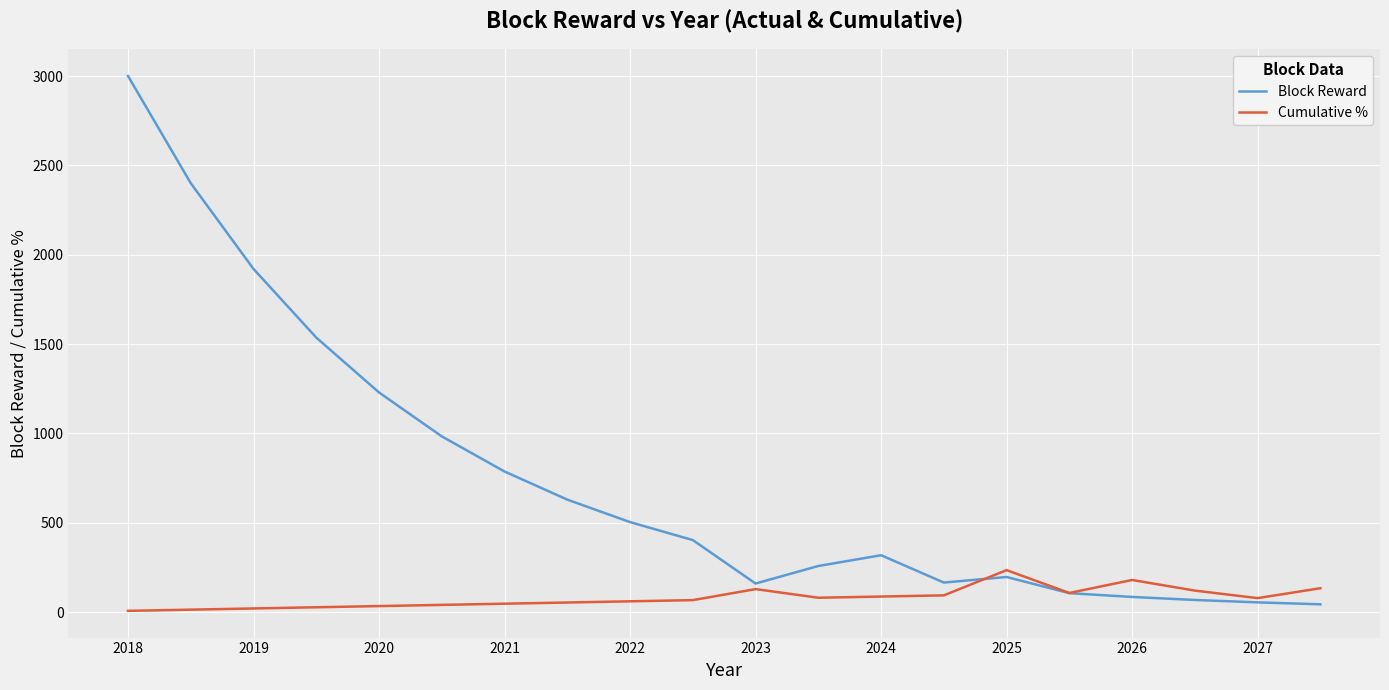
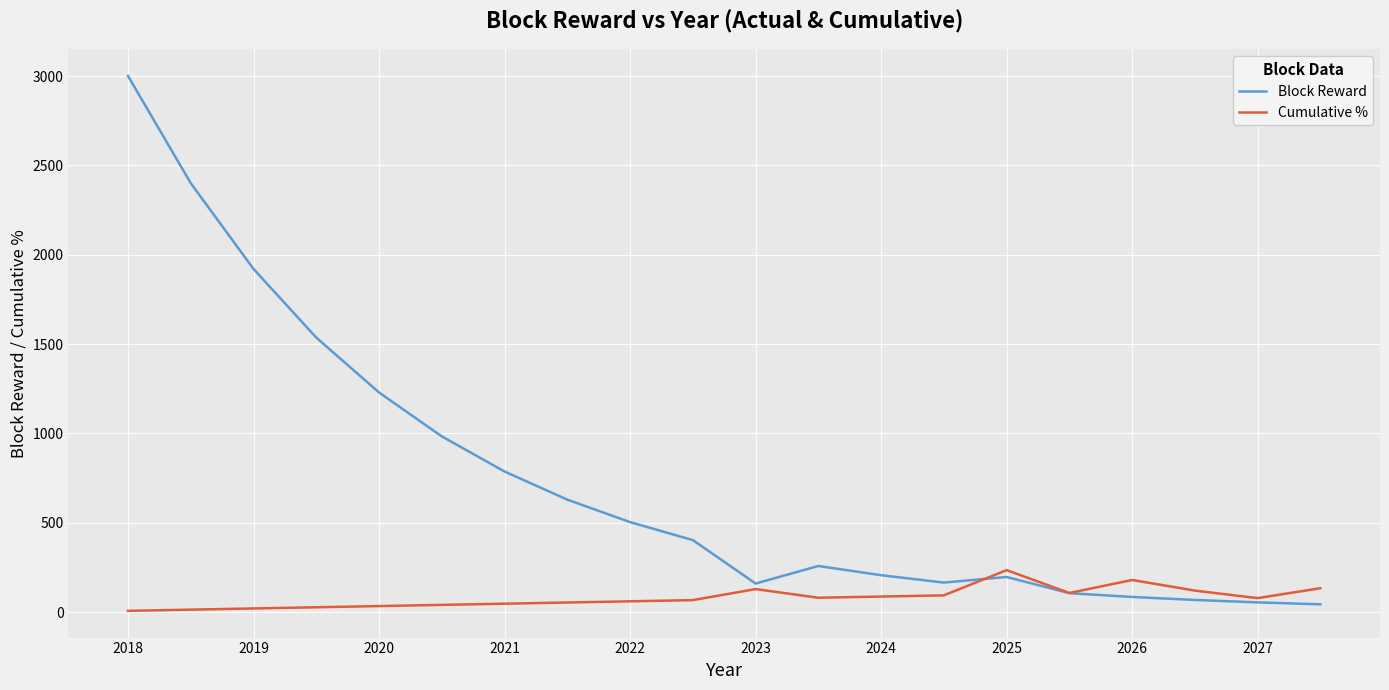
  {
    "Block Reward": {
      "2018": 3000,
      "2019": 1920,
      "2020": 1230,
      "2021": 790,
      "2022": 500,
      "2023": 160,
-     "2024": 320,
+     "2024": 210,
      "2025": 200,
      "2026": 80,
      "2027": 50
    },
    "Cumulative %": {
      "2018": 10,
      "2019": 20,
      "2020": 30,
      "2021": 50,
      "2022": 60,
      "2023": 130,
      "2024": 90,
      "2025": 230,
      "2026": 180,
      "2027": 80
    }
  }
